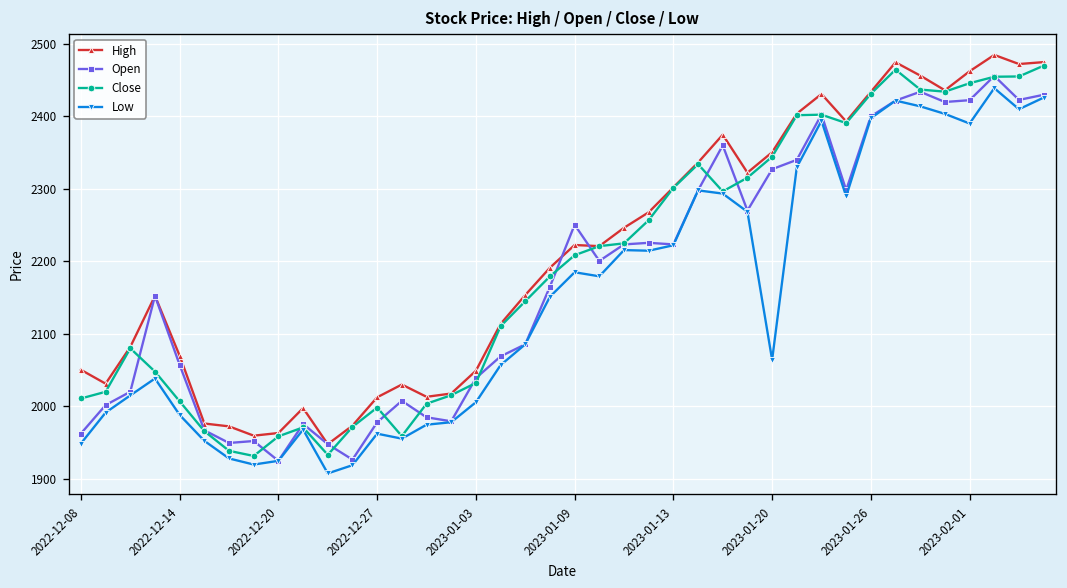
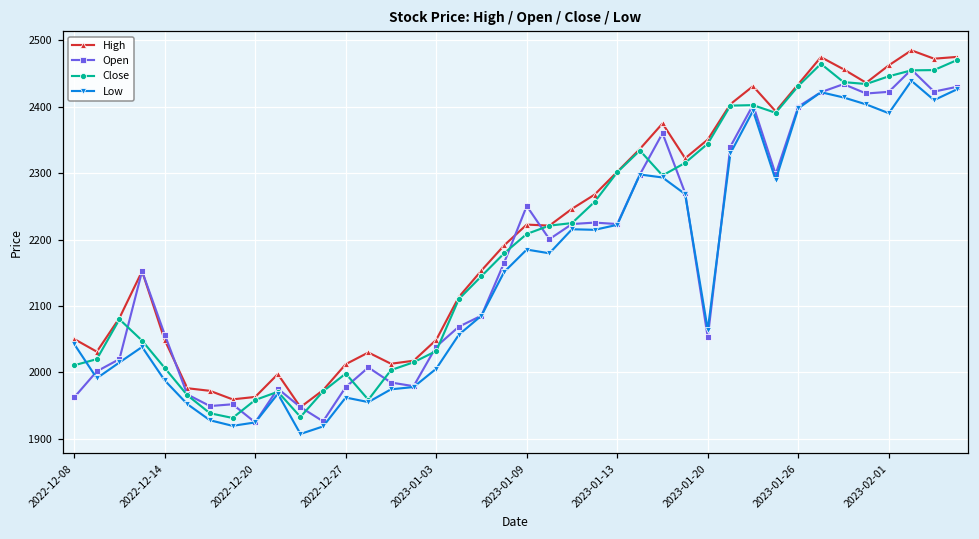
  {
    "High": {
      "2022-12-08": 2050,
-     "2022-12-14": 2070,
+     "2022-12-14": 2050,
      "2022-12-20": 1960,
      "2022-12-27": 2010,
      "2023-01-03": 2050,
      "2023-01-09": 2220,
      "2023-01-20": 2350,
      "2023-02-01": 2460
    },
    "Open": {
      "2022-12-08": 1960,
      "2022-12-14": 2060,
      "2022-12-27": 1980,
      "2023-01-03": 2040,
      "2023-01-09": 2250,
-     "2023-01-20": 2330,
+     "2023-01-20": 2050,
      "2023-02-01": 2420
    },
    "Close": {
      "2022-12-08": 2010,
      "2022-12-14": 2010,
      "2022-12-20": 1960,
      "2022-12-27": 2000,
      "2023-01-03": 2030,
      "2023-01-09": 2210,
      "2023-01-20": 2340,
      "2023-02-01": 2450
    },
    "Low": {
-     "2022-12-08": 1950,
+     "2022-12-08": 2040,
      "2022-12-14": 1990,
      "2022-12-27": 1960,
      "2023-01-03": 2010,
      "2023-01-09": 2180,
      "2023-01-20": 2060,
      "2023-02-01": 2390
    }
  }
